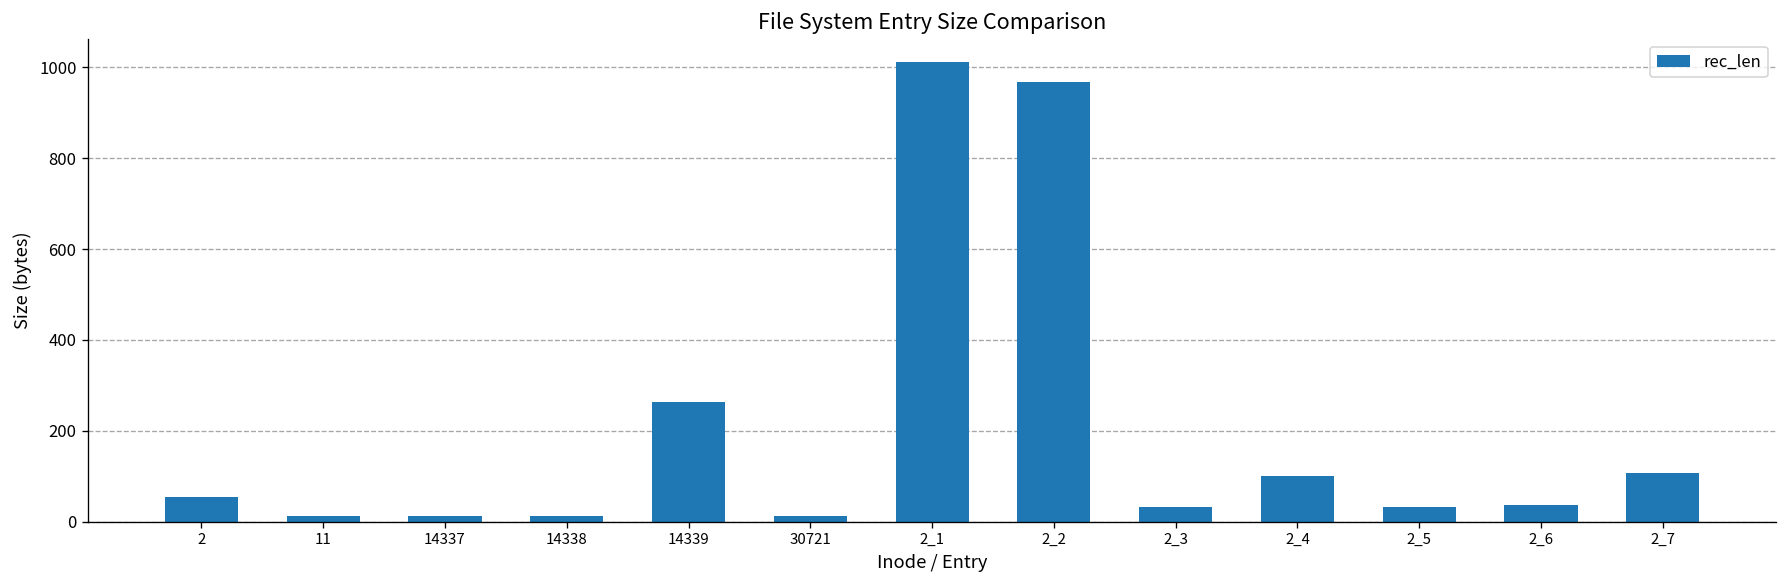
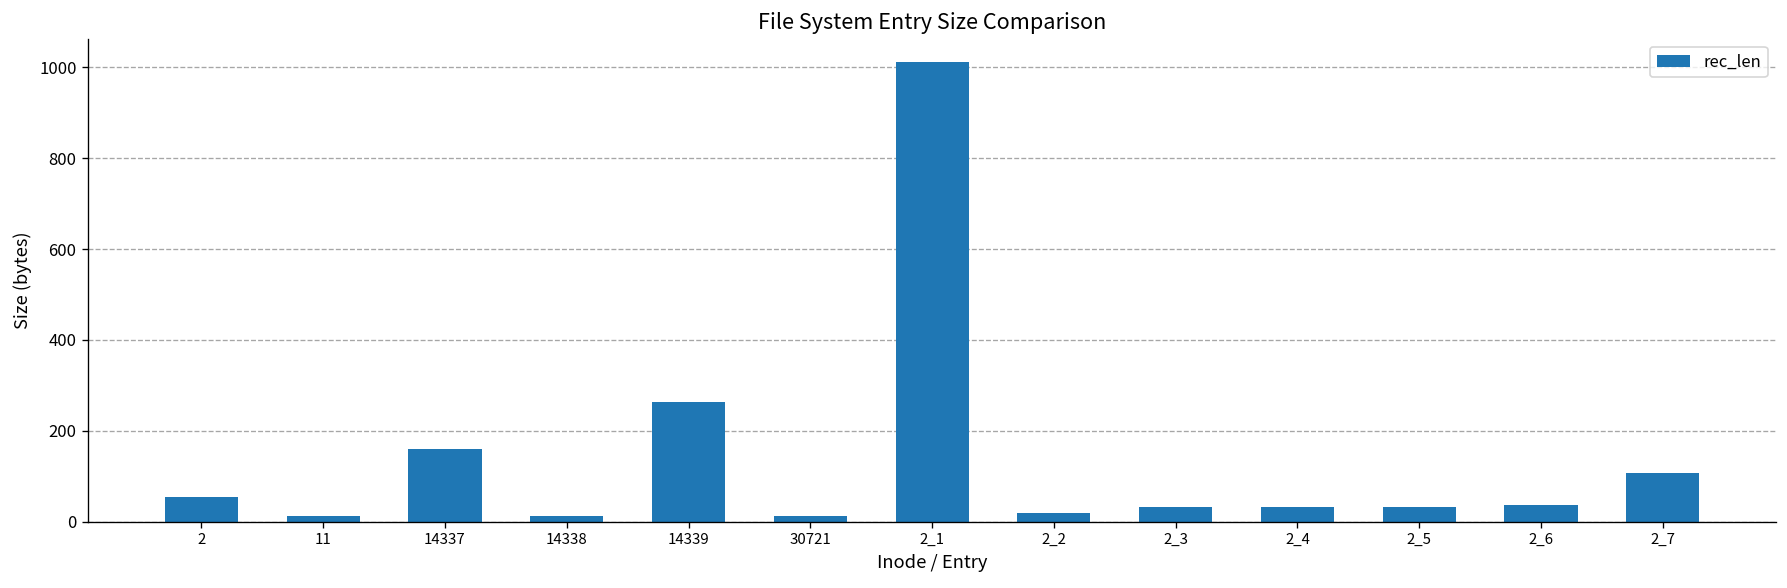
  {
    "2": 50,
    "11": 10,
-   "14337": 10,
+   "14337": 160,
    "14338": 10,
    "14339": 260,
    "30721": 10,
    "2_1": 1010,
-   "2_2": 970,
+   "2_2": 20,
    "2_3": 30,
-   "2_4": 100,
+   "2_4": 30,
    "2_5": 30,
    "2_6": 40,
    "2_7": 110
  }
